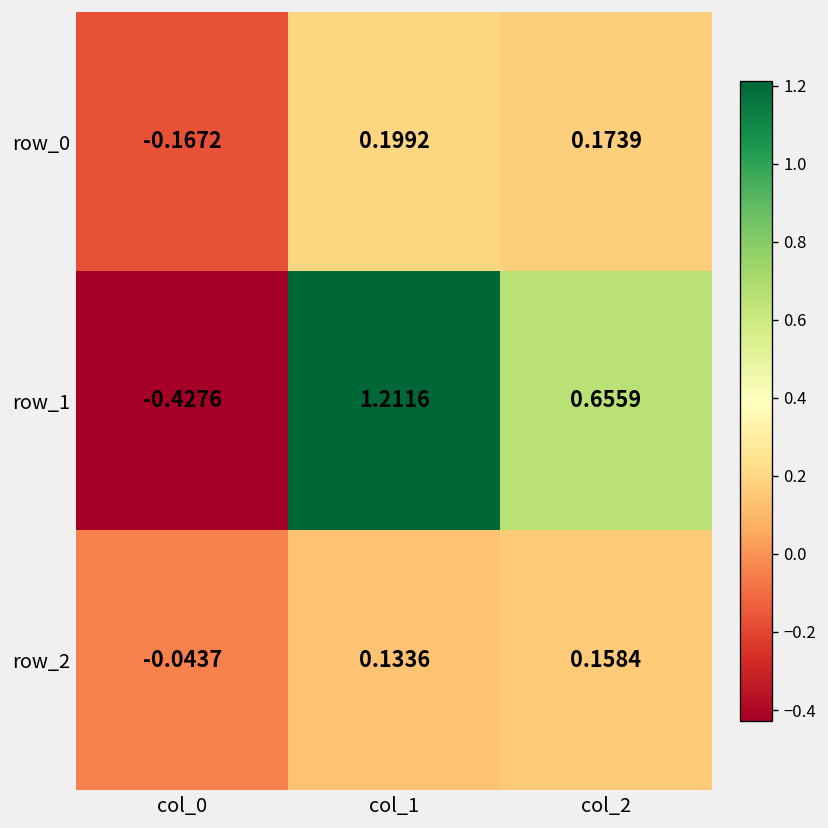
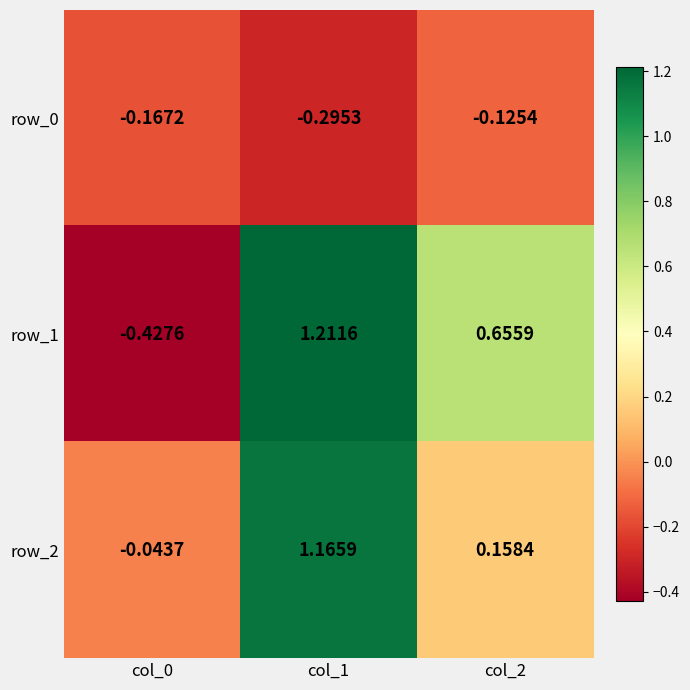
  {
    "row_0": {
      "col_0": -0.1672,
-     "col_1": 0.1992,
-     "col_2": 0.1739
+     "col_1": -0.2953,
+     "col_2": -0.1254
    },
    "row_1": {
      "col_0": -0.4276,
      "col_1": 1.2116,
      "col_2": 0.6559
    },
    "row_2": {
      "col_0": -0.0437,
-     "col_1": 0.1336,
+     "col_1": 1.1659,
      "col_2": 0.1584
    }
  }
